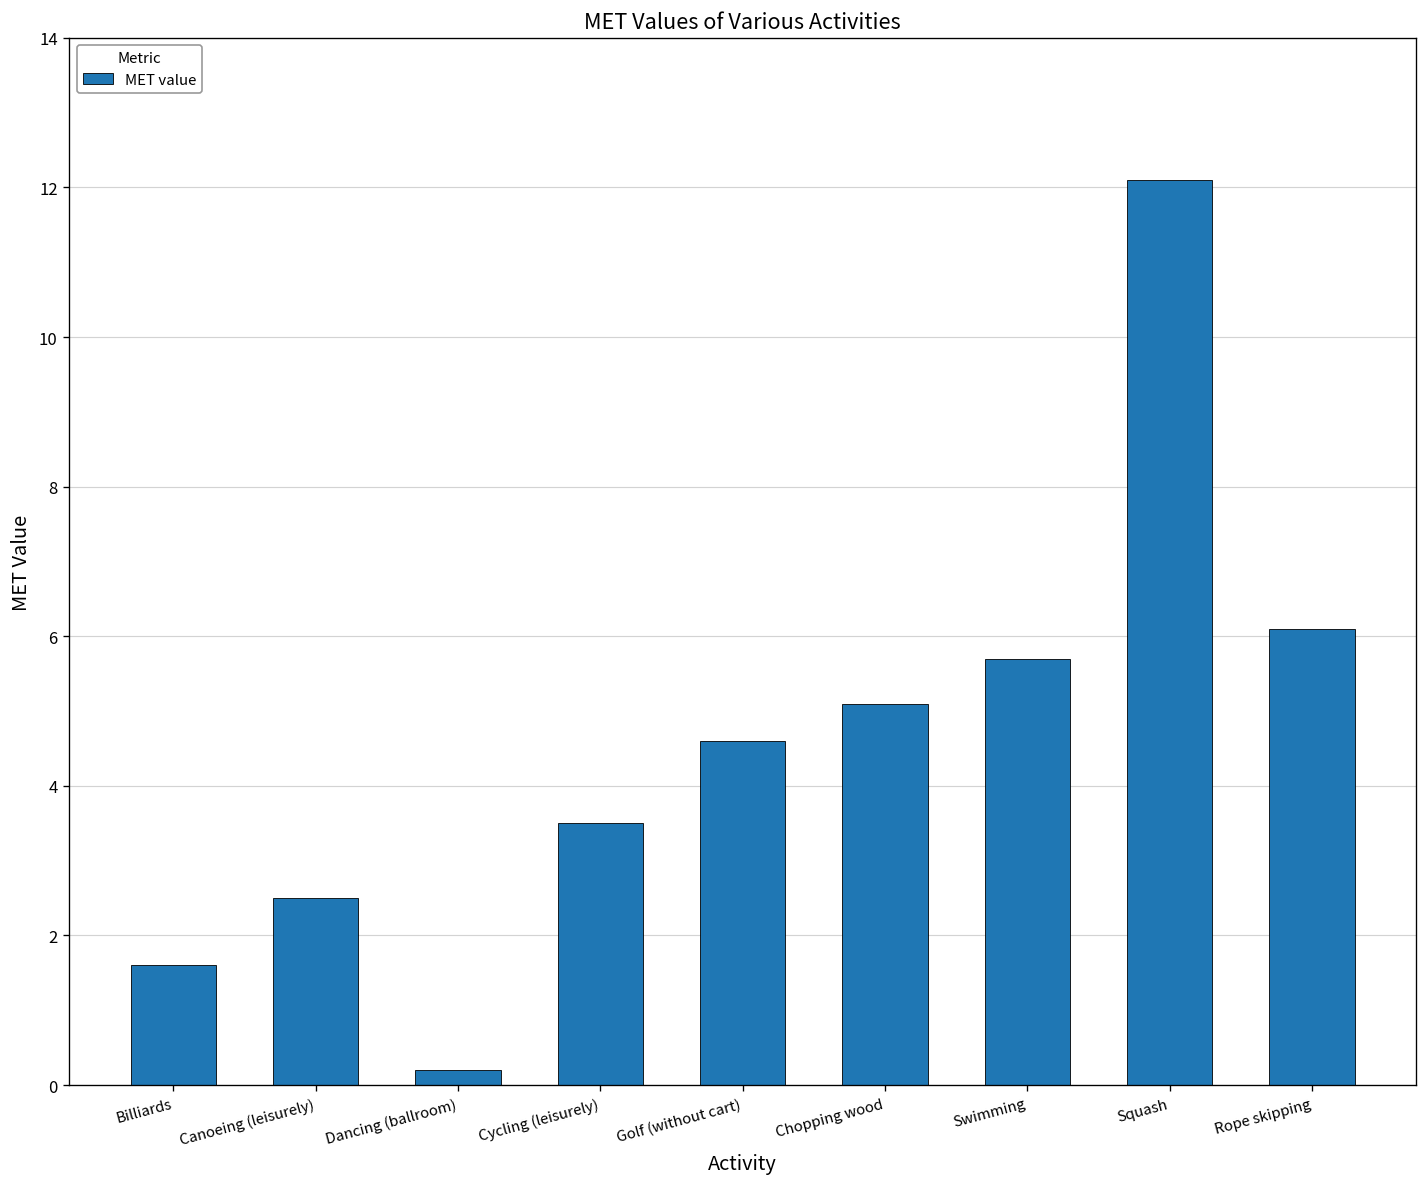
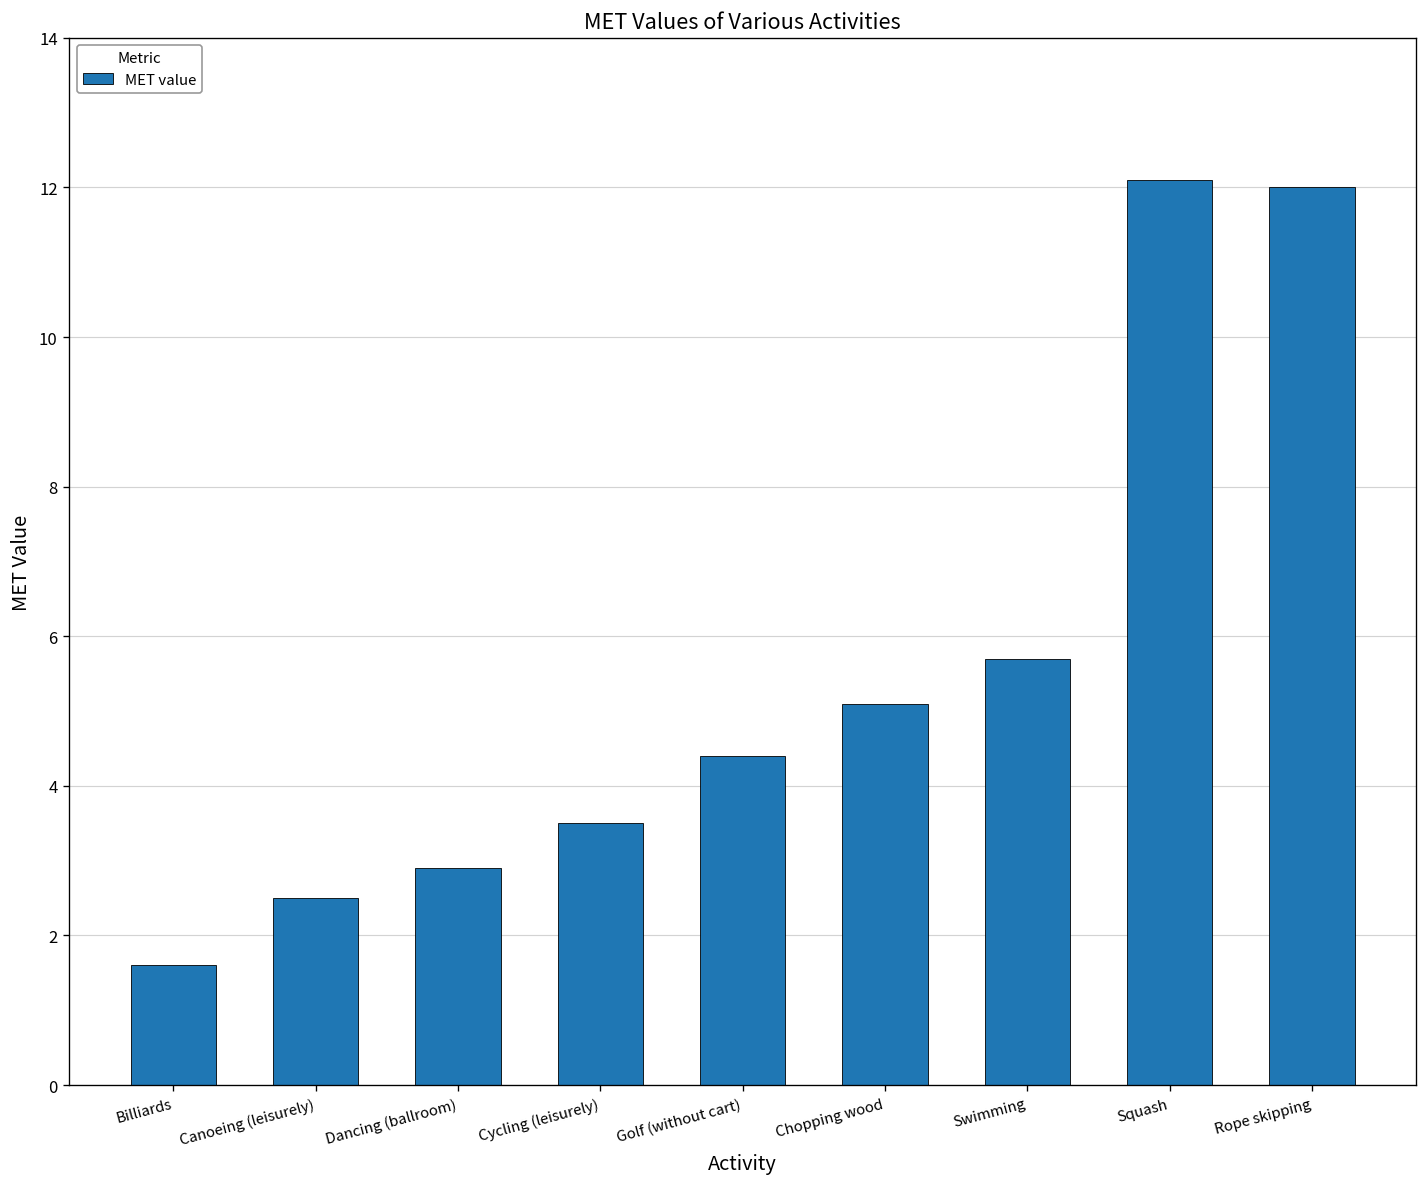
  {
    "Billiards": 1.6,
    "Canoeing (leisurely)": 2.5,
-   "Dancing (ballroom)": 0.2,
+   "Dancing (ballroom)": 2.9,
    "Cycling (leisurely)": 3.5,
-   "Golf (without cart)": 4.6,
+   "Golf (without cart)": 4.4,
    "Chopping wood": 5.1,
    "Swimming": 5.7,
    "Squash": 12.1,
-   "Rope skipping": 6.1
+   "Rope skipping": 12.0
  }
